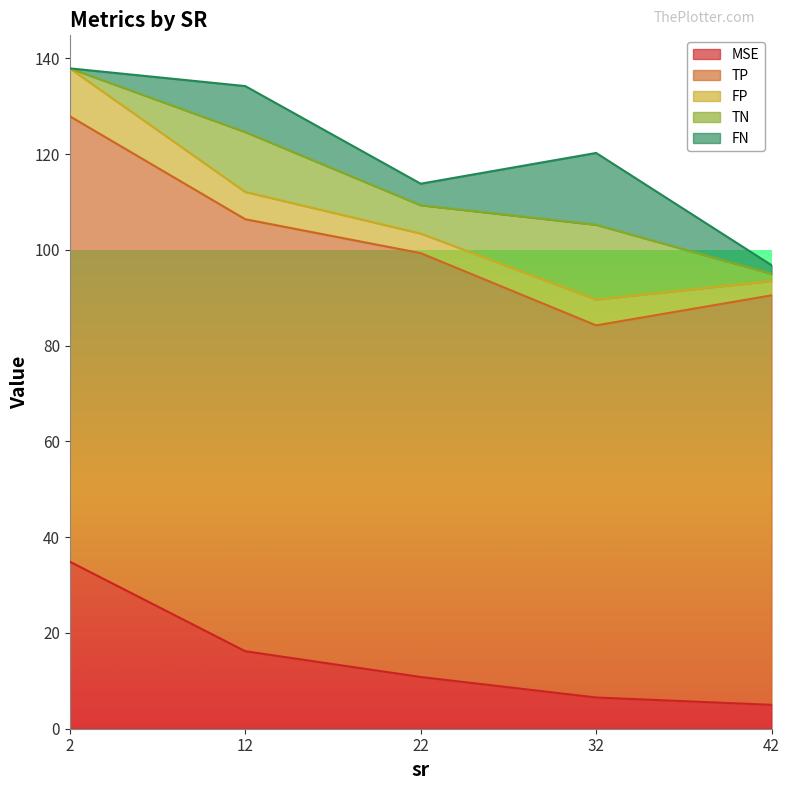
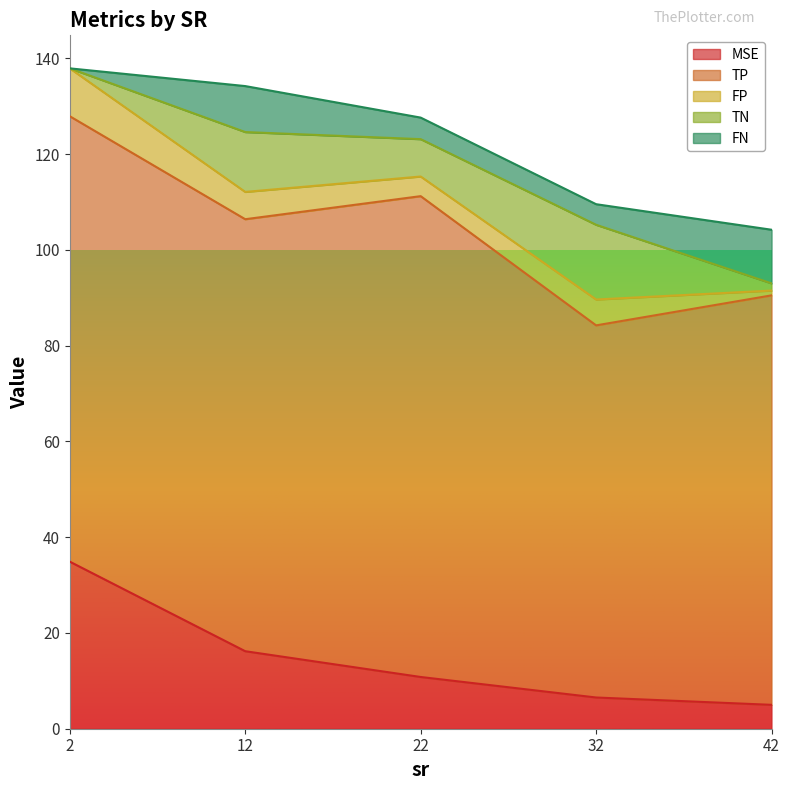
  {
    "MSE": {
      "2": 35,
      "12": 16,
      "22": 11,
      "32": 7,
      "42": 5
    },
    "TP": {
      "2": 93,
      "12": 90,
-     "22": 89,
+     "22": 100,
      "32": 78,
      "42": 86
    },
    "FP": {
      "12": 6,
      "22": 4,
      "32": 5,
-     "42": 3
+     "42": 1
    },
    "TN": {
      "12": 13,
-     "22": 6,
+     "22": 8,
      "32": 16,
      "42": 2
    },
    "FN": {
      "12": 10,
      "22": 5,
-     "32": 15,
-     "42": 2
+     "32": 4,
+     "42": 11
    }
  }
